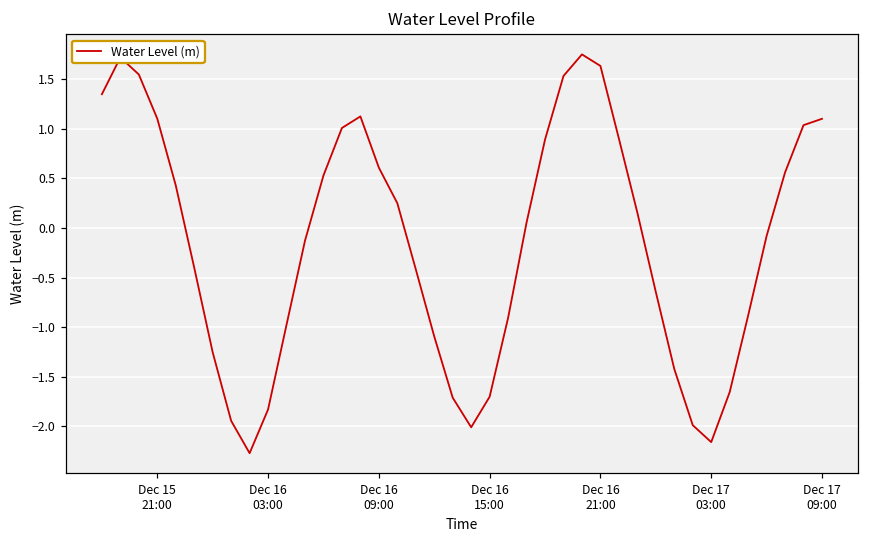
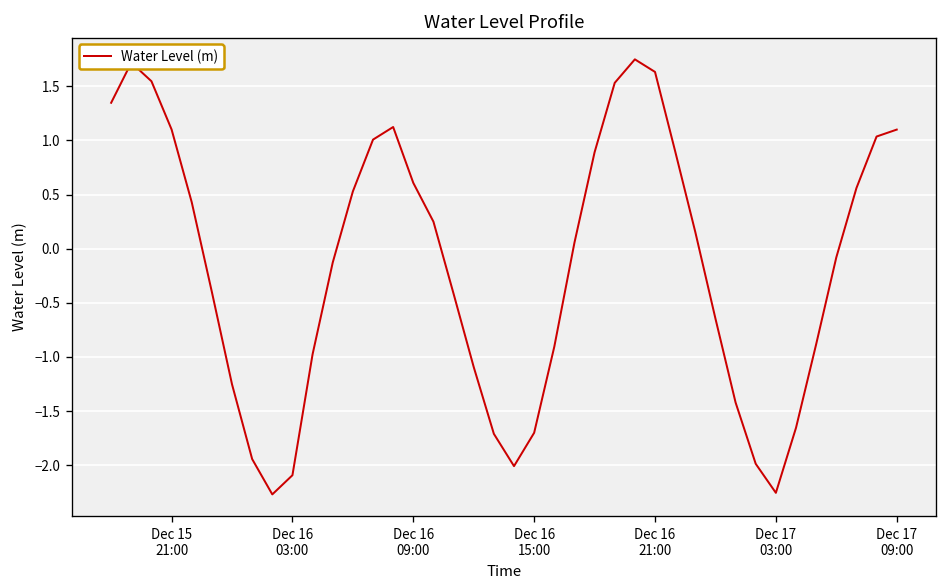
  {
    "Dec 15 21:00": 1.1,
-   "Dec 16 03:00": -1.8,
+   "Dec 16 03:00": -2.1,
    "Dec 16 09:00": 0.6,
    "Dec 16 15:00": -1.7,
    "Dec 16 21:00": 1.6,
-   "Dec 17 03:00": -2.2,
+   "Dec 17 03:00": -2.3,
    "Dec 17 09:00": 1.1
  }
